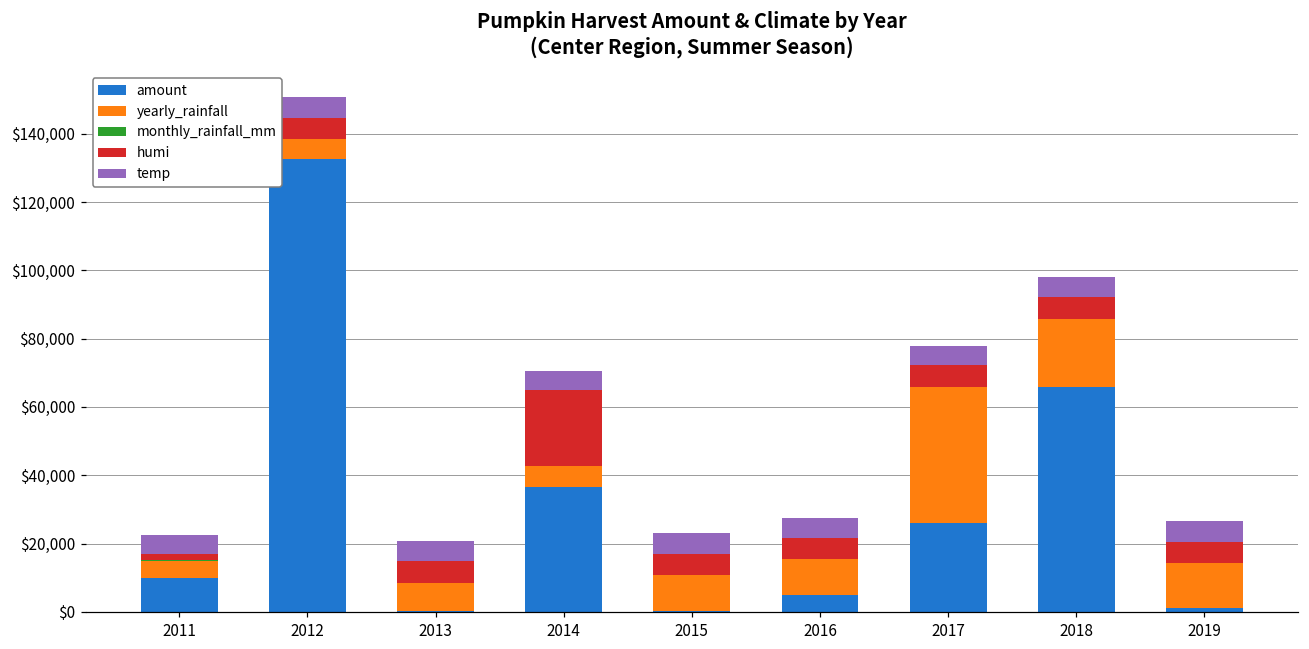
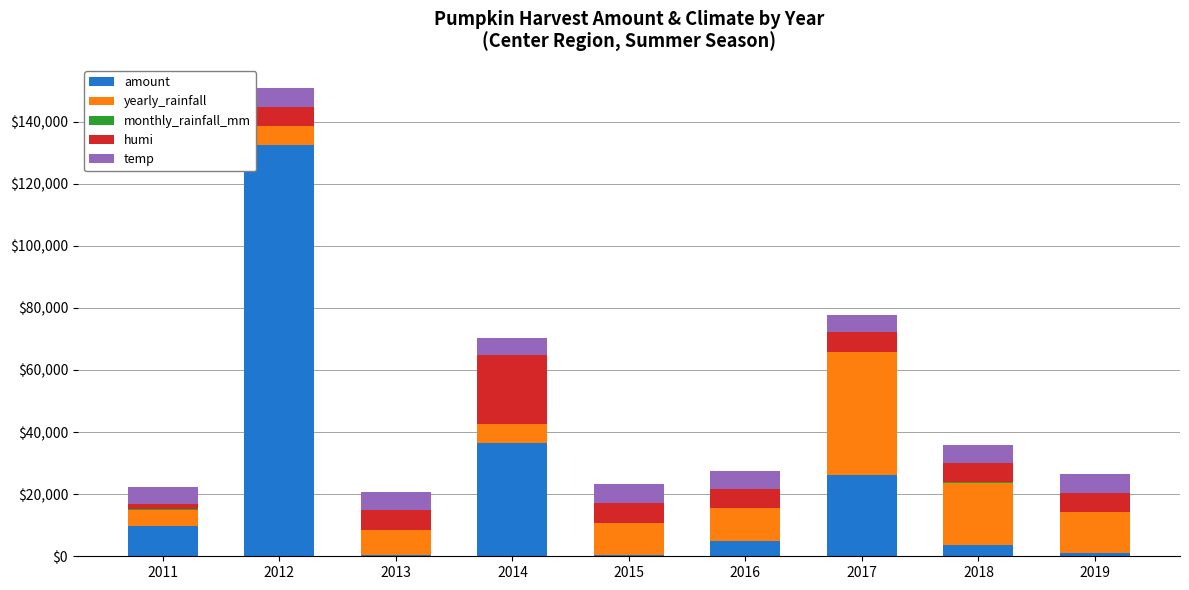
  {
    "amount": {
      "2011": "$10,000",
      "2012": "$133,000",
      "2014": "$37,000",
      "2016": "$5,000",
      "2017": "$26,000",
-     "2018": "$66,000",
+     "2018": "$4,000",
      "2019": "$1,000"
    },
    "yearly_rainfall": {
      "2011": "$5,000",
      "2012": "$6,000",
      "2013": "$8,000",
      "2014": "$6,000",
      "2015": "$10,000",
      "2016": "$10,000",
      "2017": "$40,000",
      "2018": "$20,000",
      "2019": "$13,000"
    },
    "monthly_rainfall_mm": {
      "2012": "$0",
      "2013": "$0",
      "2014": "$0",
      "2015": "$0",
      "2016": "$0",
      "2017": "$0",
      "2019": "$0"
    },
    "humi": {
      "2011": "$2,000",
      "2012": "$6,000",
      "2013": "$6,000",
      "2014": "$22,000",
      "2015": "$6,000",
      "2016": "$6,000",
      "2017": "$6,000",
      "2018": "$6,000",
      "2019": "$6,000"
    },
    "temp": {
      "2011": "$6,000",
      "2012": "$6,000",
      "2013": "$6,000",
      "2014": "$6,000",
      "2015": "$6,000",
      "2016": "$6,000",
      "2017": "$6,000",
      "2018": "$6,000",
      "2019": "$6,000"
    }
  }
